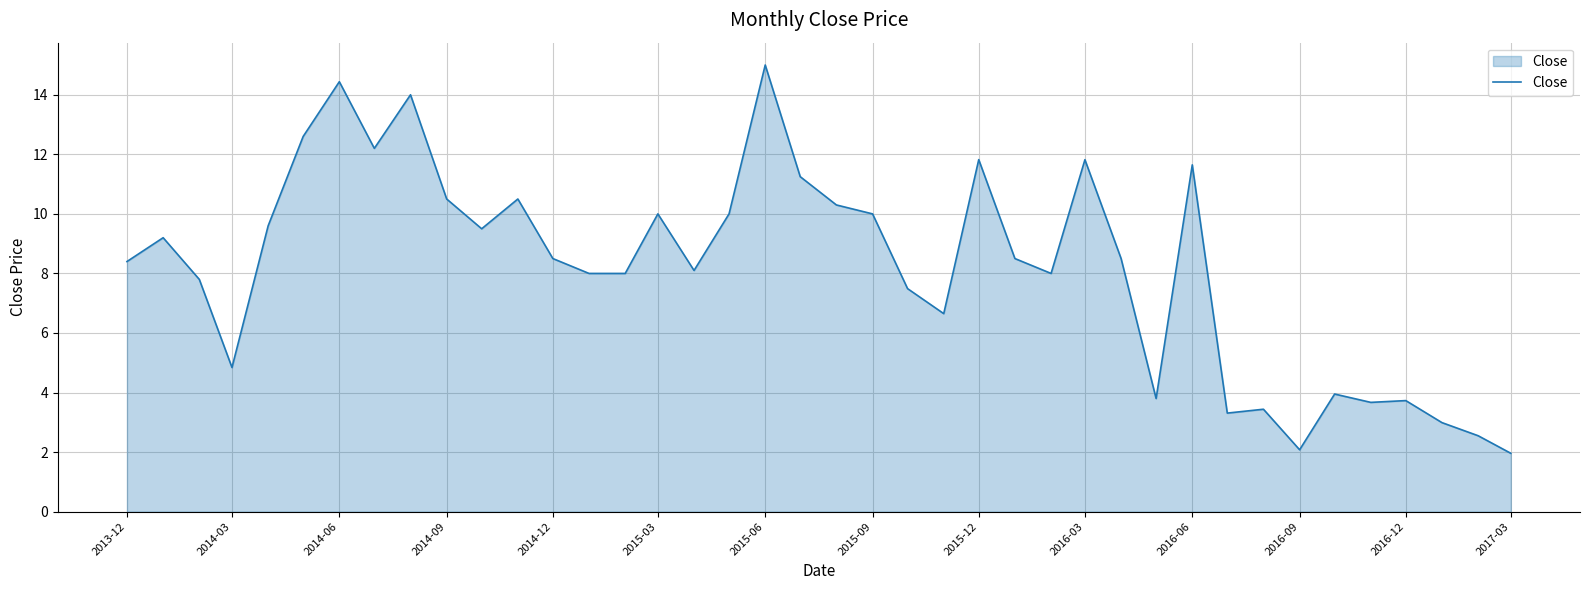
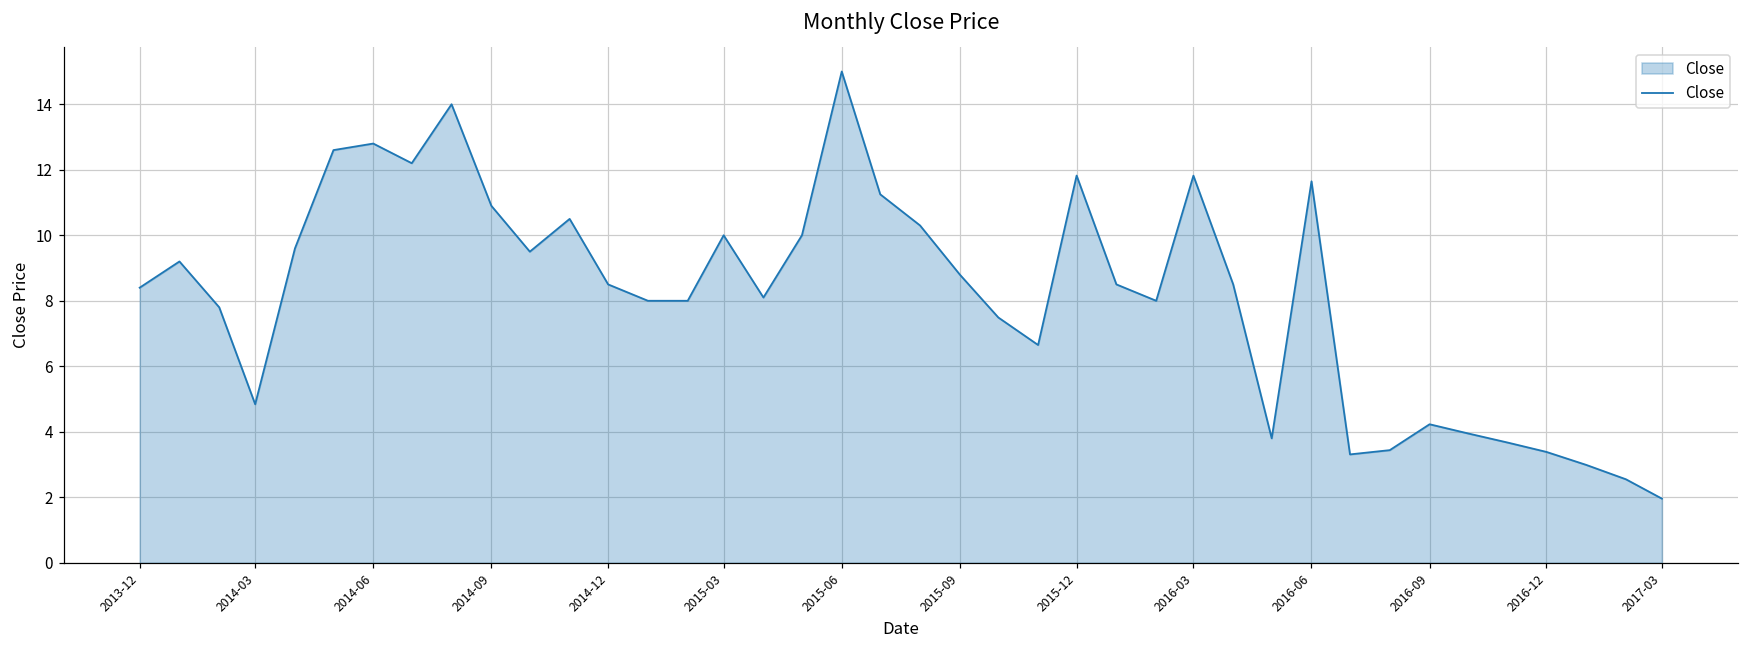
  {
    "2013-12": 8.4,
    "2014-03": 4.8,
-   "2014-06": 14.4,
-   "2014-09": 10.5,
+   "2014-06": 12.8,
+   "2014-09": 10.9,
    "2014-12": 8.5,
    "2015-03": 10.0,
    "2015-06": 15.0,
-   "2015-09": 10.0,
+   "2015-09": 8.8,
    "2015-12": 11.8,
    "2016-03": 11.8,
    "2016-06": 11.6,
-   "2016-09": 2.1,
-   "2016-12": 3.7,
+   "2016-09": 4.2,
+   "2016-12": 3.4,
    "2017-03": 2.0
  }
